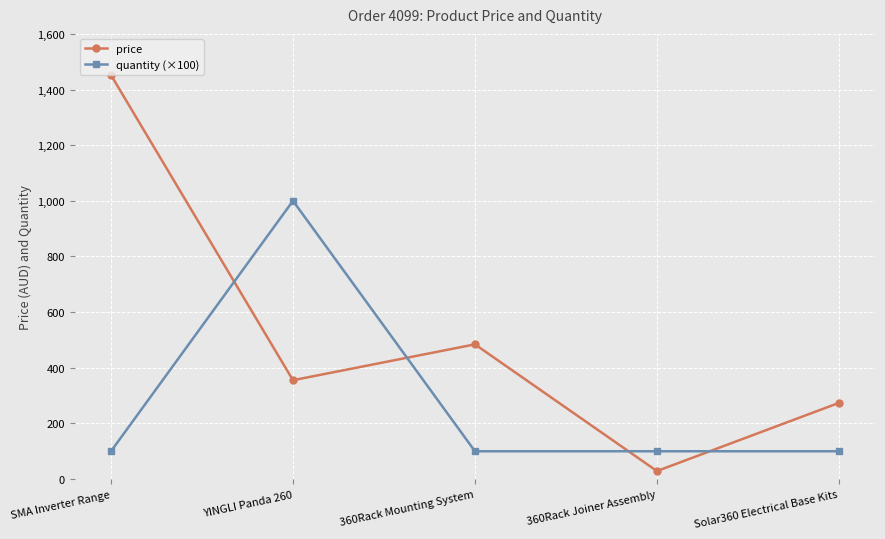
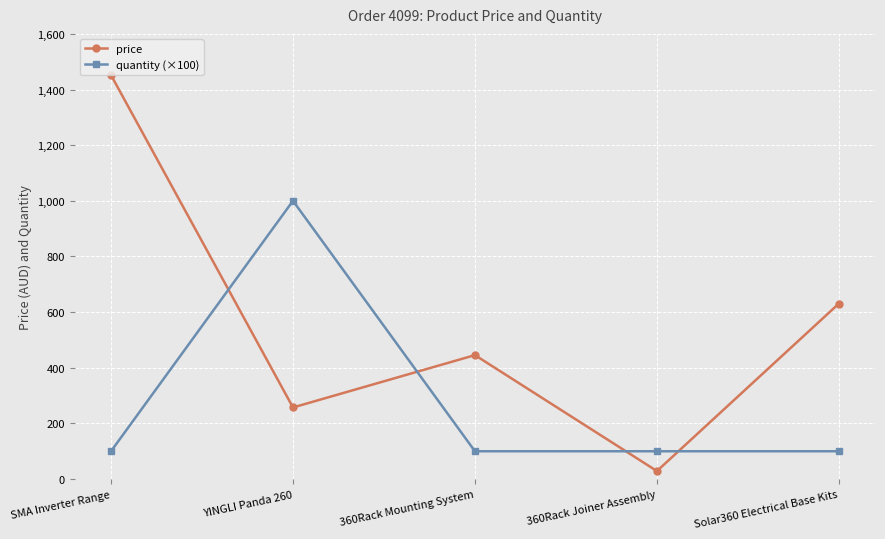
  {
    "price": {
      "SMA Inverter Range": "1,450",
-     "YINGLI Panda 260": "360",
-     "360Rack Mounting System": "480",
+     "YINGLI Panda 260": "260",
+     "360Rack Mounting System": "450",
      "360Rack Joiner Assembly": "30",
-     "Solar360 Electrical Base Kits": "270"
+     "Solar360 Electrical Base Kits": "630"
    },
    "quantity (×100)": {
      "SMA Inverter Range": "100",
      "YINGLI Panda 260": "1,000",
      "360Rack Mounting System": "100",
      "360Rack Joiner Assembly": "100",
      "Solar360 Electrical Base Kits": "100"
    }
  }
